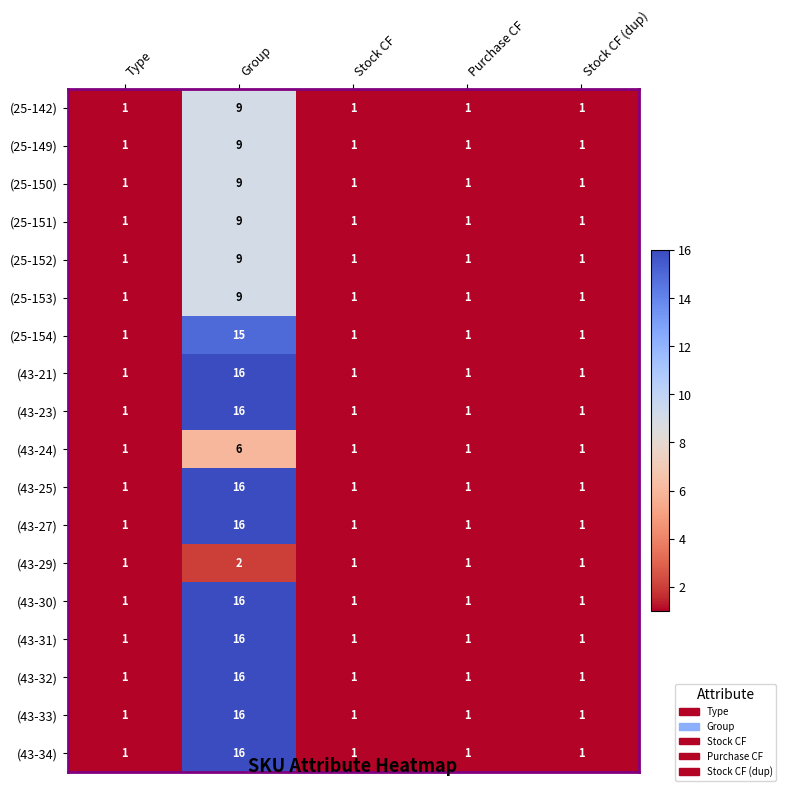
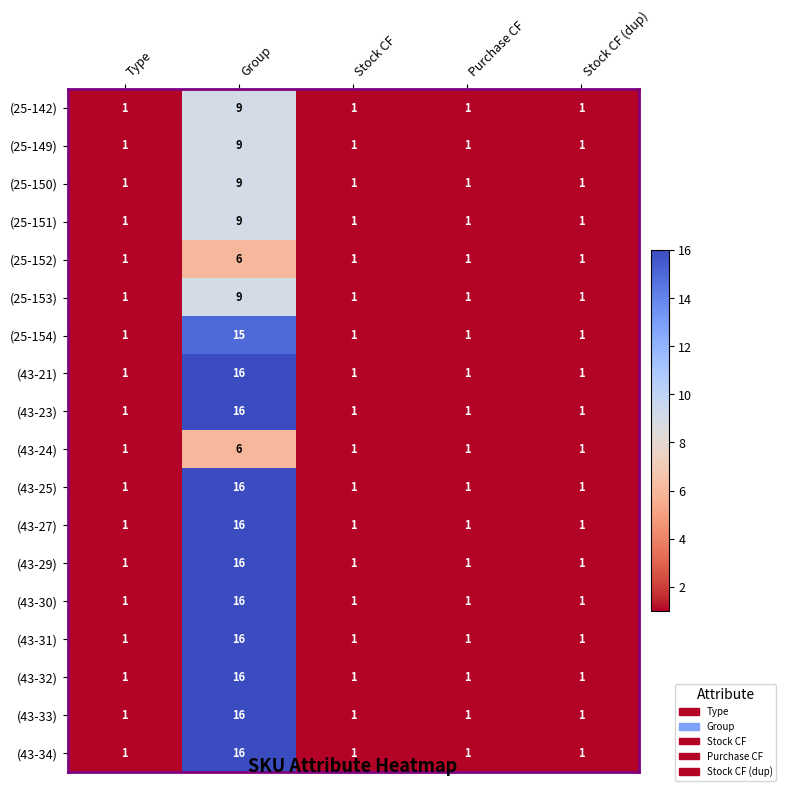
  {
    "(25-142)": {
      "Type": 1,
      "Group": 9,
      "Stock CF": 1,
      "Purchase CF": 1,
      "Stock CF (dup)": 1
    },
    "(25-149)": {
      "Type": 1,
      "Group": 9,
      "Stock CF": 1,
      "Purchase CF": 1,
      "Stock CF (dup)": 1
    },
    "(25-150)": {
      "Type": 1,
      "Group": 9,
      "Stock CF": 1,
      "Purchase CF": 1,
      "Stock CF (dup)": 1
    },
    "(25-151)": {
      "Type": 1,
      "Group": 9,
      "Stock CF": 1,
      "Purchase CF": 1,
      "Stock CF (dup)": 1
    },
    "(25-152)": {
      "Type": 1,
-     "Group": 9,
+     "Group": 6,
      "Stock CF": 1,
      "Purchase CF": 1,
      "Stock CF (dup)": 1
    },
    "(25-153)": {
      "Type": 1,
      "Group": 9,
      "Stock CF": 1,
      "Purchase CF": 1,
      "Stock CF (dup)": 1
    },
    "(25-154)": {
      "Type": 1,
      "Group": 15,
      "Stock CF": 1,
      "Purchase CF": 1,
      "Stock CF (dup)": 1
    },
    "(43-21)": {
      "Type": 1,
      "Group": 16,
      "Stock CF": 1,
      "Purchase CF": 1,
      "Stock CF (dup)": 1
    },
    "(43-23)": {
      "Type": 1,
      "Group": 16,
      "Stock CF": 1,
      "Purchase CF": 1,
      "Stock CF (dup)": 1
    },
    "(43-24)": {
      "Type": 1,
      "Group": 6,
      "Stock CF": 1,
      "Purchase CF": 1,
      "Stock CF (dup)": 1
    },
    "(43-25)": {
      "Type": 1,
      "Group": 16,
      "Stock CF": 1,
      "Purchase CF": 1,
      "Stock CF (dup)": 1
    },
    "(43-27)": {
      "Type": 1,
      "Group": 16,
      "Stock CF": 1,
      "Purchase CF": 1,
      "Stock CF (dup)": 1
    },
    "(43-29)": {
      "Type": 1,
-     "Group": 2,
+     "Group": 16,
      "Stock CF": 1,
      "Purchase CF": 1,
      "Stock CF (dup)": 1
    },
    "(43-30)": {
      "Type": 1,
      "Group": 16,
      "Stock CF": 1,
      "Purchase CF": 1,
      "Stock CF (dup)": 1
    },
    "(43-31)": {
      "Type": 1,
      "Group": 16,
      "Stock CF": 1,
      "Purchase CF": 1,
      "Stock CF (dup)": 1
    },
    "(43-32)": {
      "Type": 1,
      "Group": 16,
      "Stock CF": 1,
      "Purchase CF": 1,
      "Stock CF (dup)": 1
    },
    "(43-33)": {
      "Type": 1,
      "Group": 16,
      "Stock CF": 1,
      "Purchase CF": 1,
      "Stock CF (dup)": 1
    },
    "(43-34)": {
      "Type": 1,
      "Group": 16,
      "Stock CF": 1,
      "Purchase CF": 1,
      "Stock CF (dup)": 1
    }
  }
